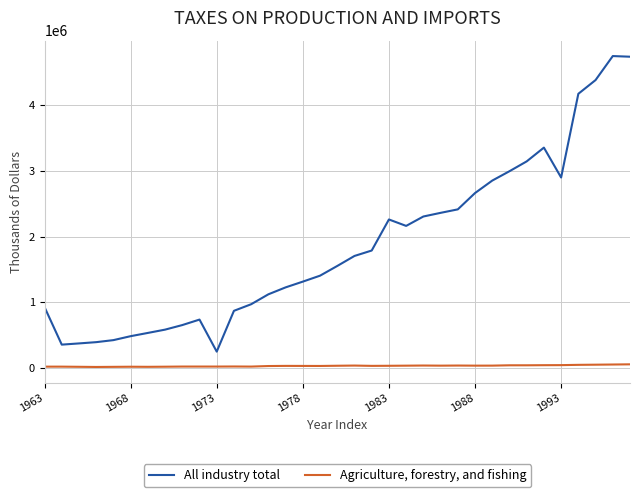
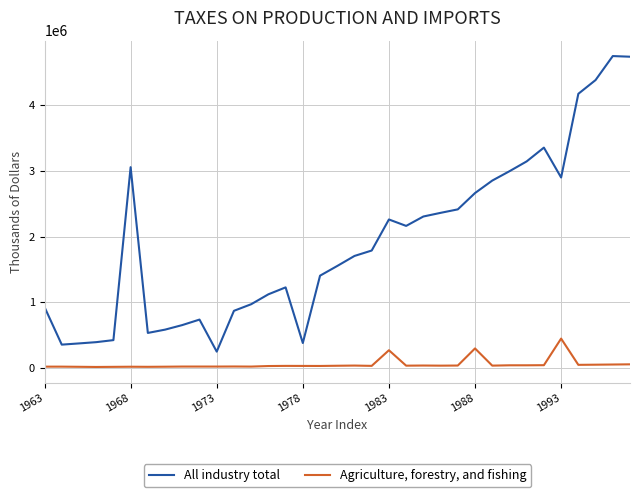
  {
    "All industry total": {
      "1963": 900000,
-     "1968": 500000,
+     "1968": 3100000,
      "1973": 200000,
-     "1978": 1300000,
+     "1978": 400000,
      "1983": 2300000,
      "1988": 2700000,
      "1993": 2900000
    },
    "Agriculture, forestry, and fishing": {
      "1963": 0,
      "1968": 0,
      "1973": 0,
      "1978": 0,
-     "1983": 0,
-     "1988": 0,
-     "1993": 0
+     "1983": 300000,
+     "1988": 300000,
+     "1993": 400000
    }
  }
